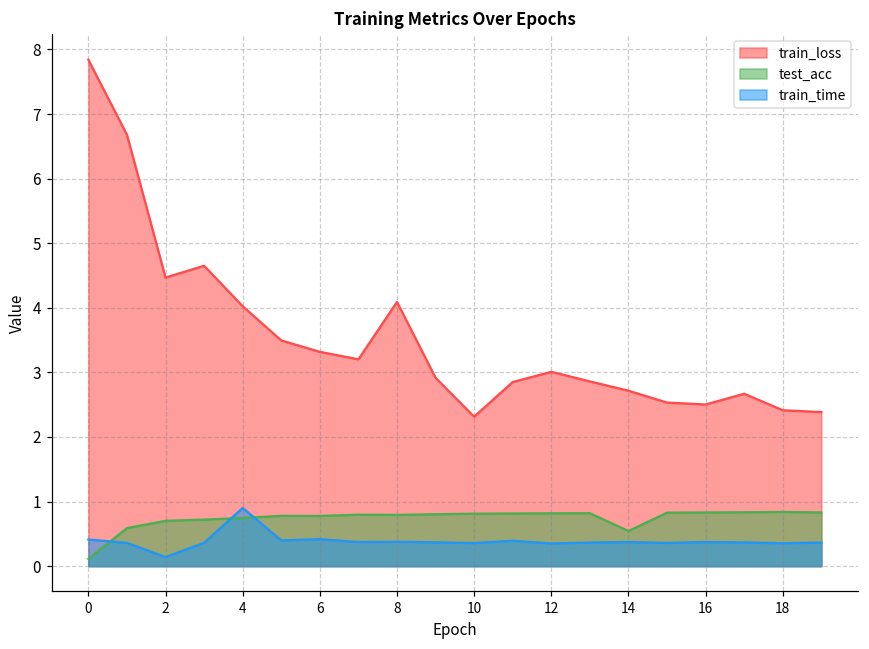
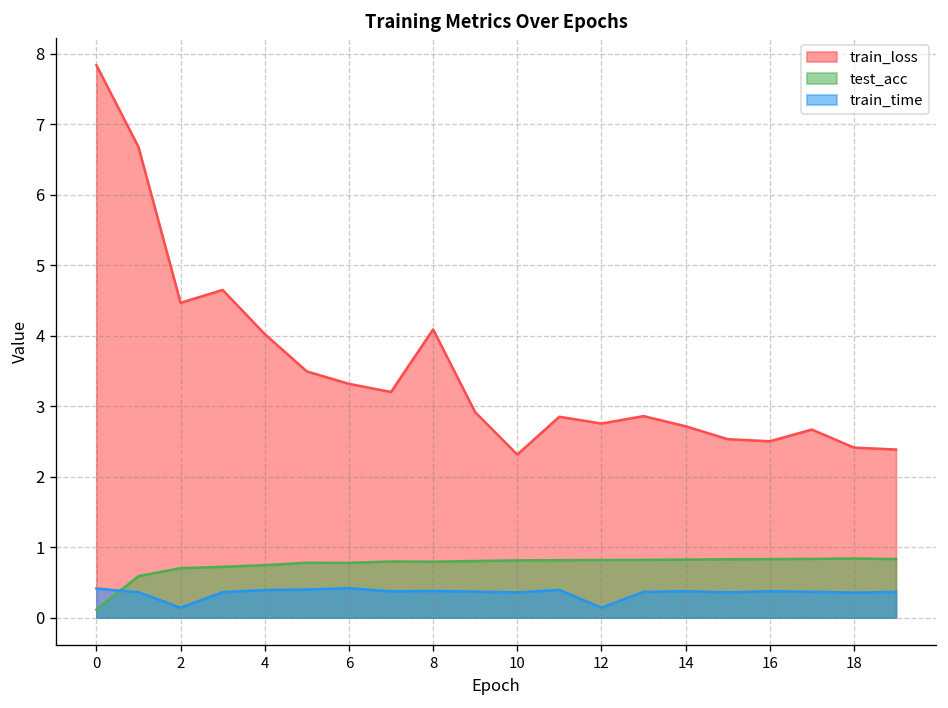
  {
    "train_loss": {
      "0": 7.8,
      "2": 4.5,
      "4": 4.0,
      "6": 3.3,
      "8": 4.1,
      "10": 2.3,
-     "12": 3.0,
+     "12": 2.8,
      "14": 2.7,
      "16": 2.5,
      "18": 2.4
    },
    "test_acc": {
      "0": 0.1,
      "2": 0.7,
      "4": 0.7,
      "6": 0.8,
      "8": 0.8,
      "10": 0.8,
      "12": 0.8,
-     "14": 0.5,
+     "14": 0.8,
      "16": 0.8,
      "18": 0.8
    },
    "train_time": {
      "0": 0.4,
      "2": 0.1,
-     "4": 0.9,
+     "4": 0.4,
      "6": 0.4,
      "8": 0.4,
      "10": 0.4,
-     "12": 0.4,
+     "12": 0.1,
      "14": 0.4,
      "16": 0.4,
      "18": 0.4
    }
  }
